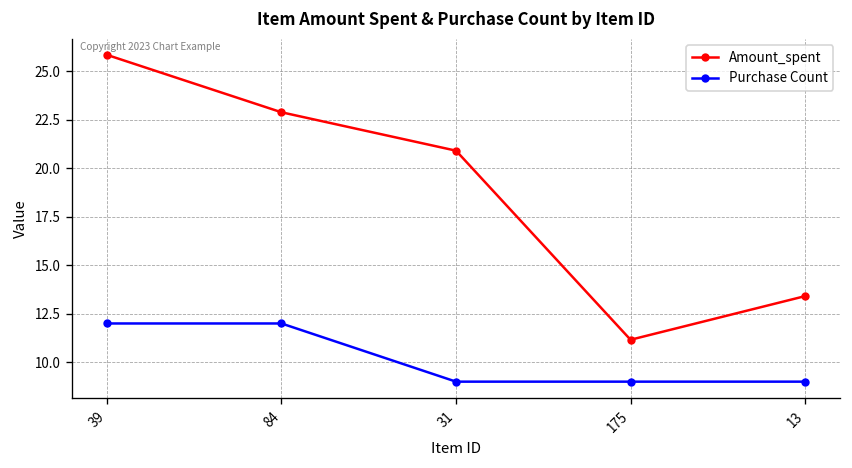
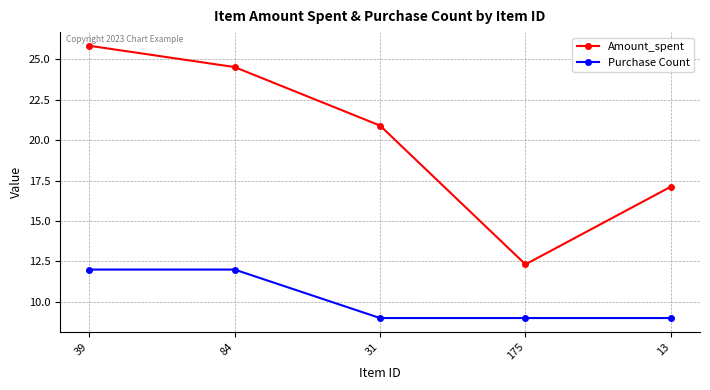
  {
    "Amount_spent": {
-     "84": 22.9,
+     "84": 24.5,
      "31": 20.9,
-     "175": 11.2,
-     "13": 13.4
+     "175": 12.3,
+     "13": 17.1
    },
    "Purchase Count": {
      "39": 12.0,
      "84": 12.0,
      "31": 9.0,
      "175": 9.0,
      "13": 9.0
    }
  }
